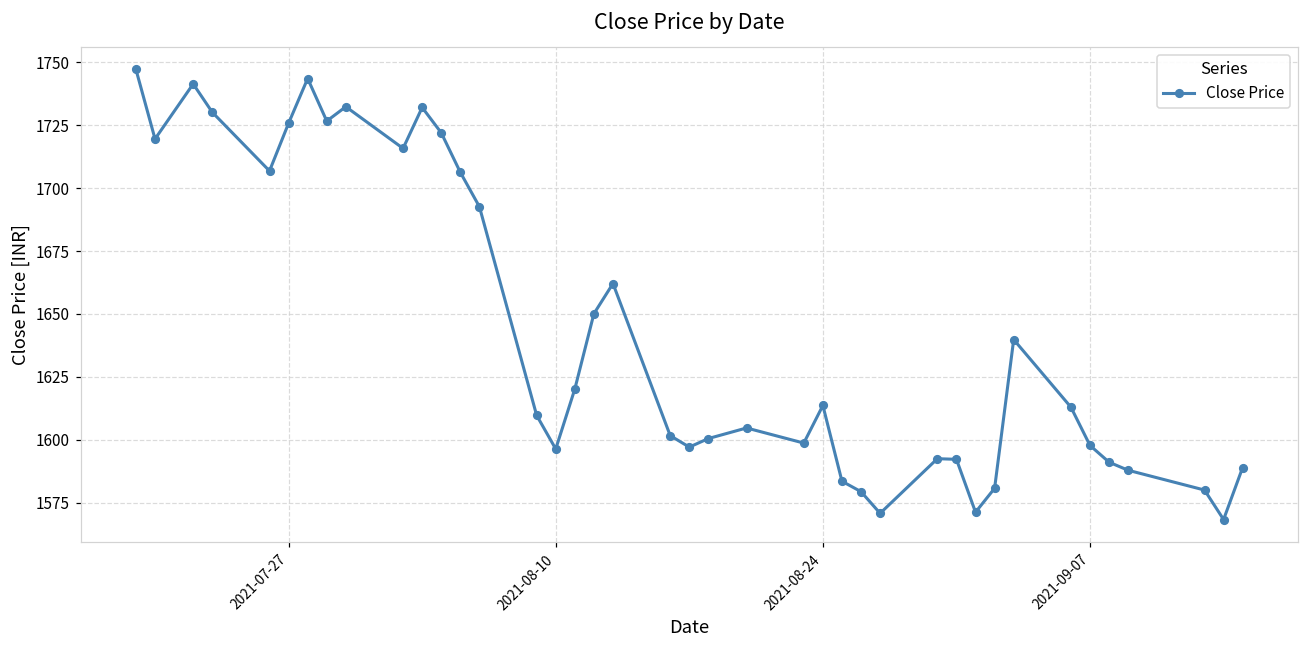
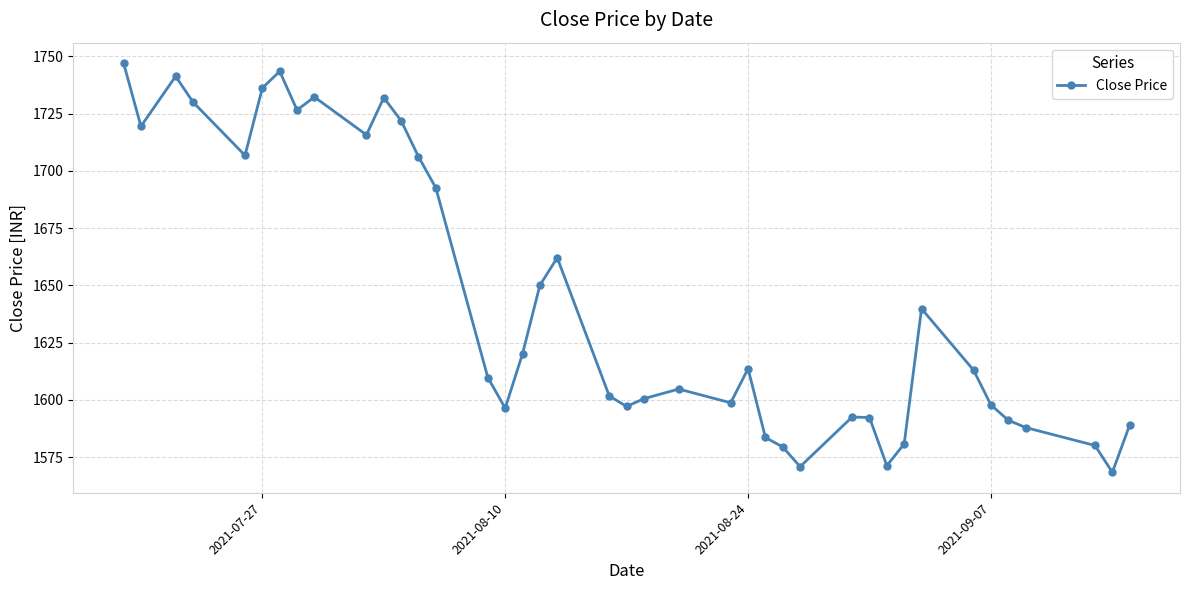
  {
-   "2021-07-27": 1726,
+   "2021-07-27": 1736,
    "2021-08-10": 1596,
    "2021-08-24": 1614,
    "2021-09-07": 1598
  }
